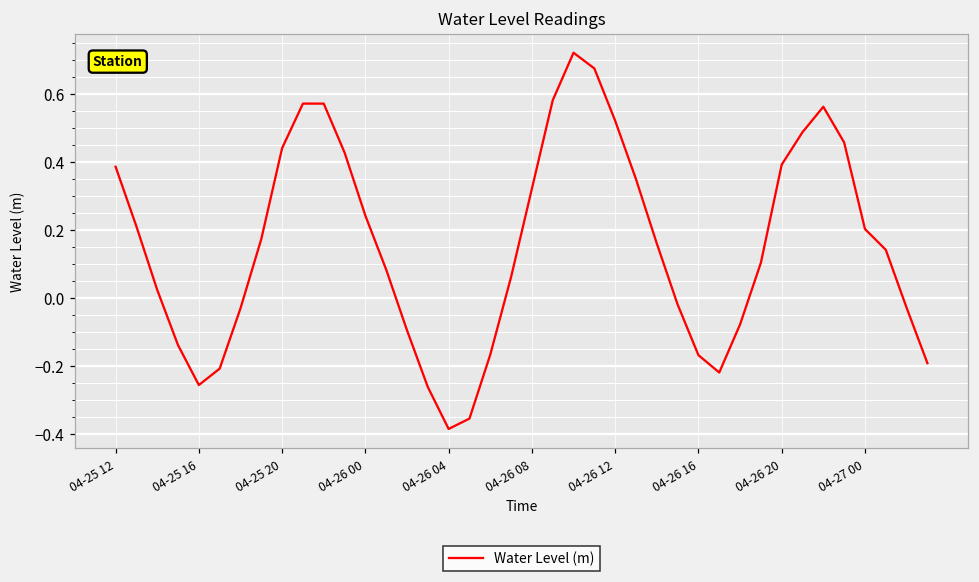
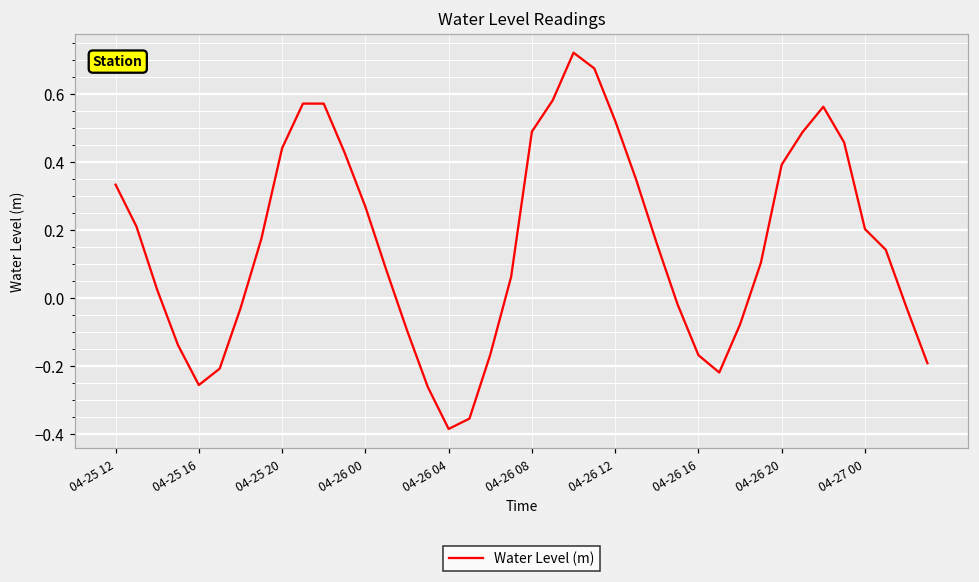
  {
-   "04-25 12": 0.39,
+   "04-25 12": 0.33,
    "04-25 16": -0.26,
    "04-25 20": 0.44,
-   "04-26 00": 0.24,
+   "04-26 00": 0.27,
    "04-26 04": -0.38,
-   "04-26 08": 0.32,
+   "04-26 08": 0.49,
    "04-26 12": 0.52,
    "04-26 16": -0.17,
    "04-26 20": 0.39,
    "04-27 00": 0.20
  }
